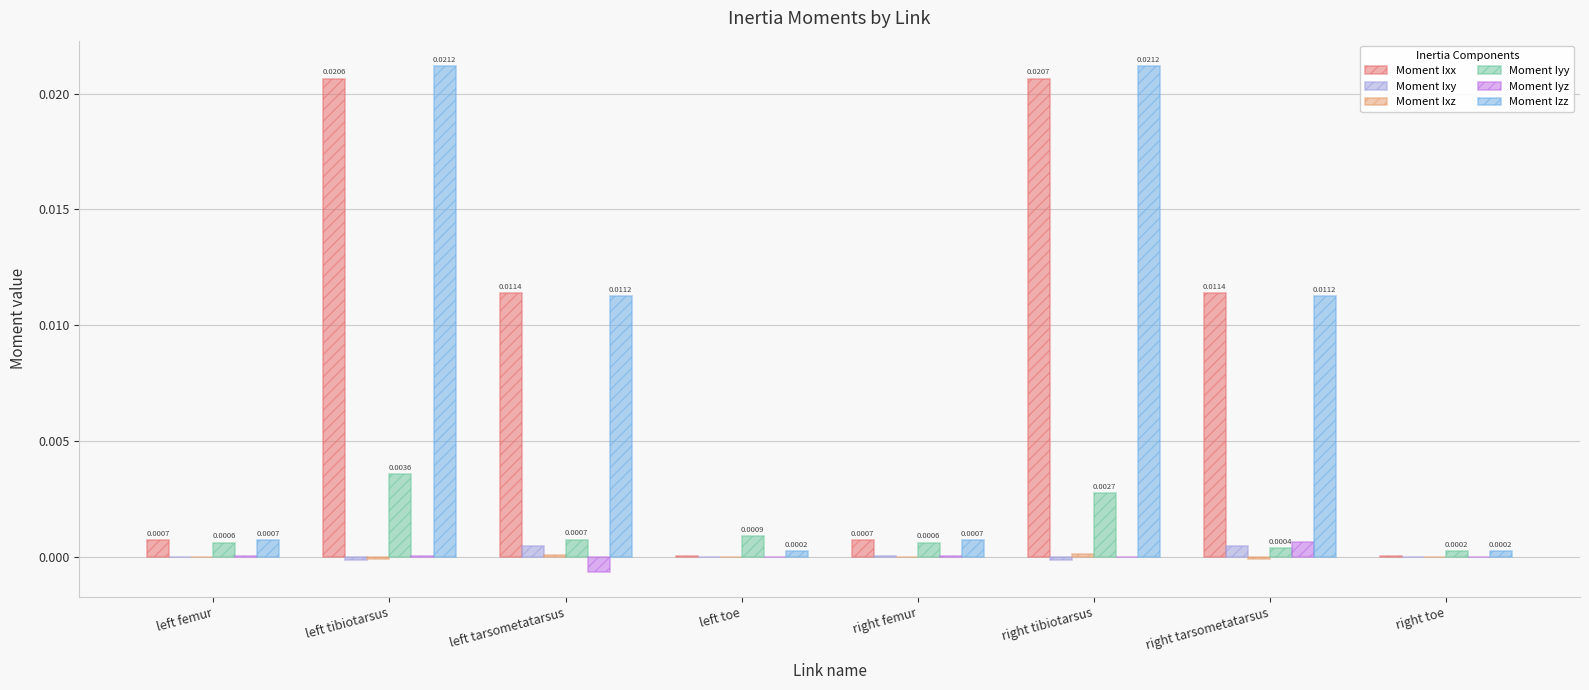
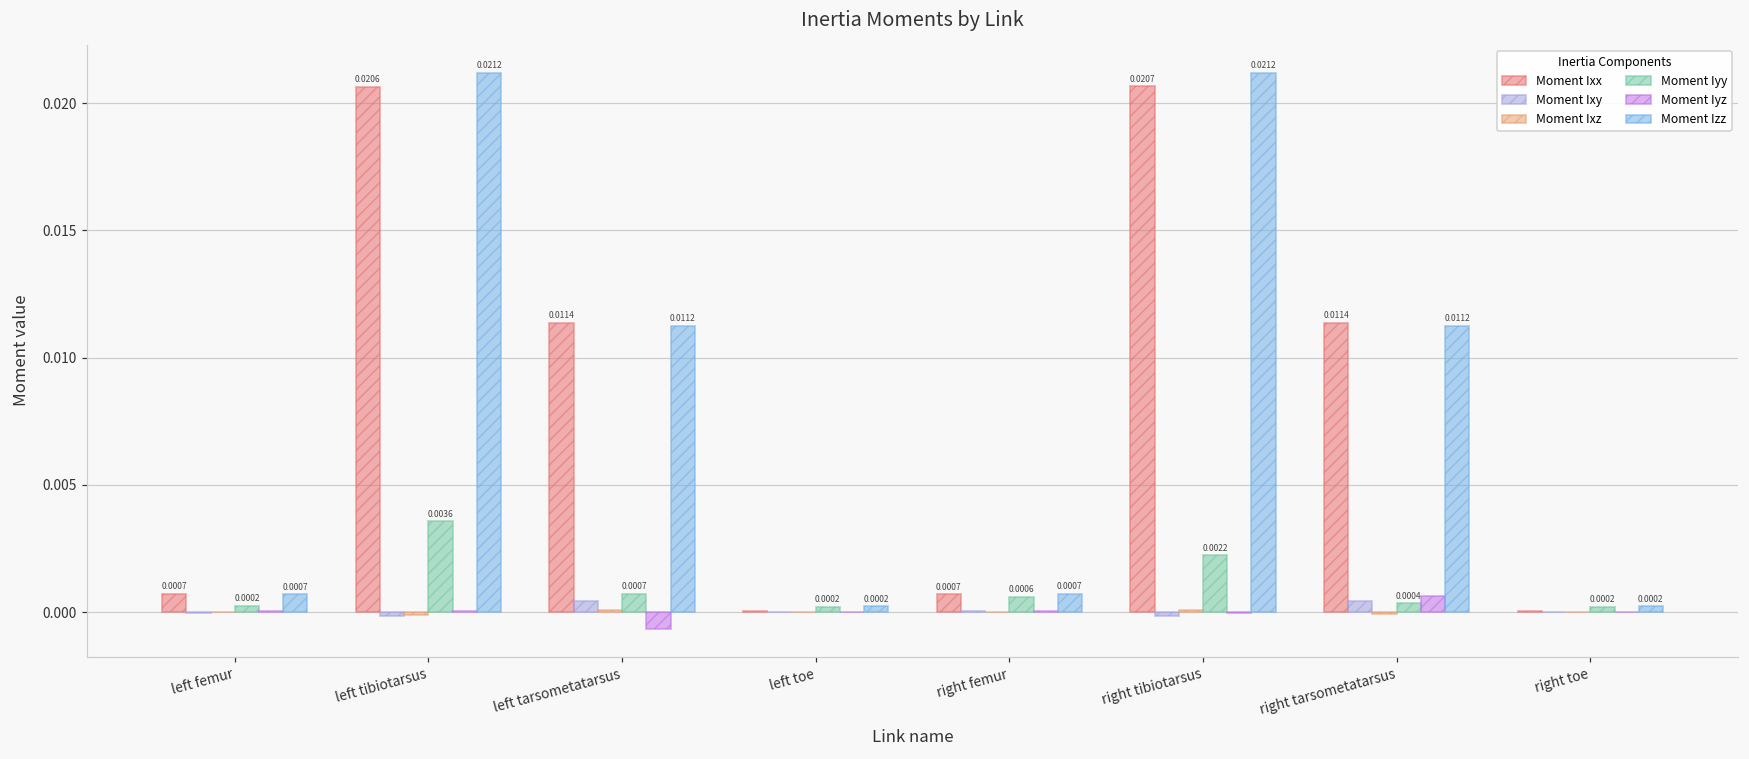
  {
    "Moment Iyy": {
-     "left femur": 0.0006,
+     "left femur": 0.0002,
      "left tibiotarsus": 0.0036,
      "left tarsometatarsus": 0.0007,
-     "left toe": 0.0009,
+     "left toe": 0.0002,
      "right femur": 0.0006,
-     "right tibiotarsus": 0.0027,
+     "right tibiotarsus": 0.0022,
      "right tarsometatarsus": 0.0004,
      "right toe": 0.0002
    }
  }
